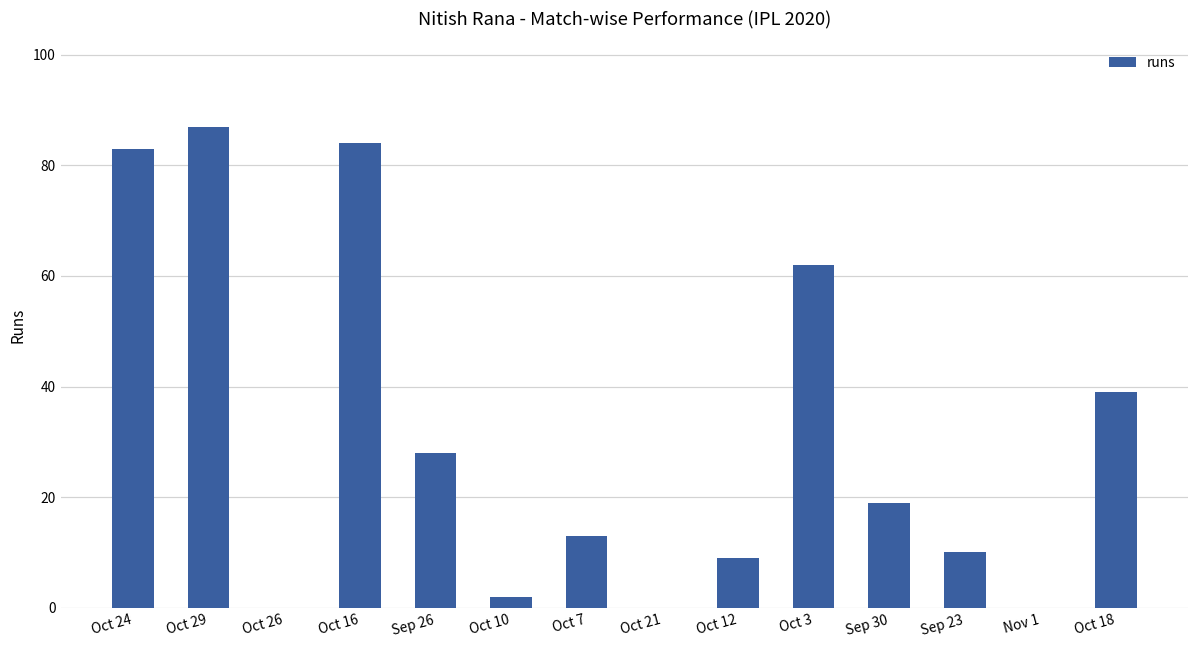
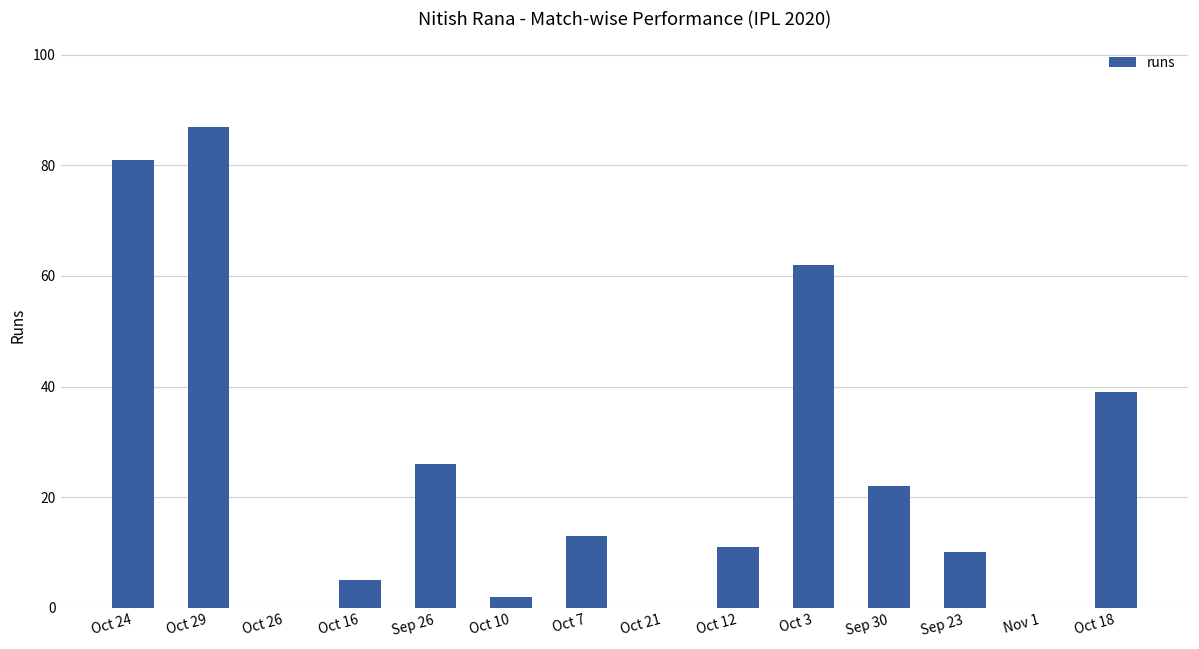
  {
-   "Oct 24": 83,
+   "Oct 24": 81,
    "Oct 29": 87,
    "Oct 26": 0,
-   "Oct 16": 84,
-   "Sep 26": 28,
+   "Oct 16": 5,
+   "Sep 26": 26,
    "Oct 10": 2,
    "Oct 7": 13,
    "Oct 21": 0,
-   "Oct 12": 9,
+   "Oct 12": 11,
    "Oct 3": 62,
-   "Sep 30": 19,
+   "Sep 30": 22,
    "Sep 23": 10,
    "Nov 1": 0,
    "Oct 18": 39
  }
